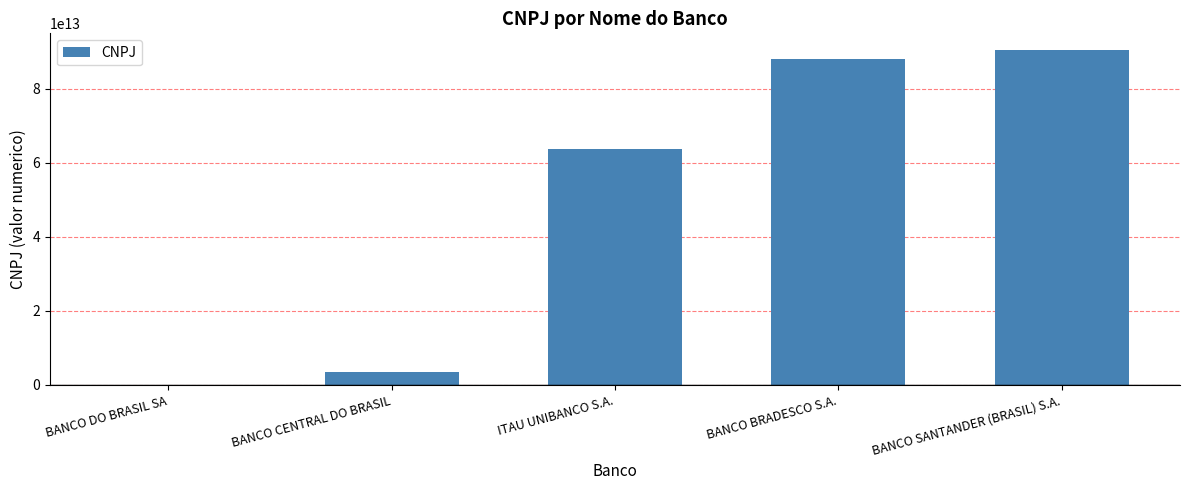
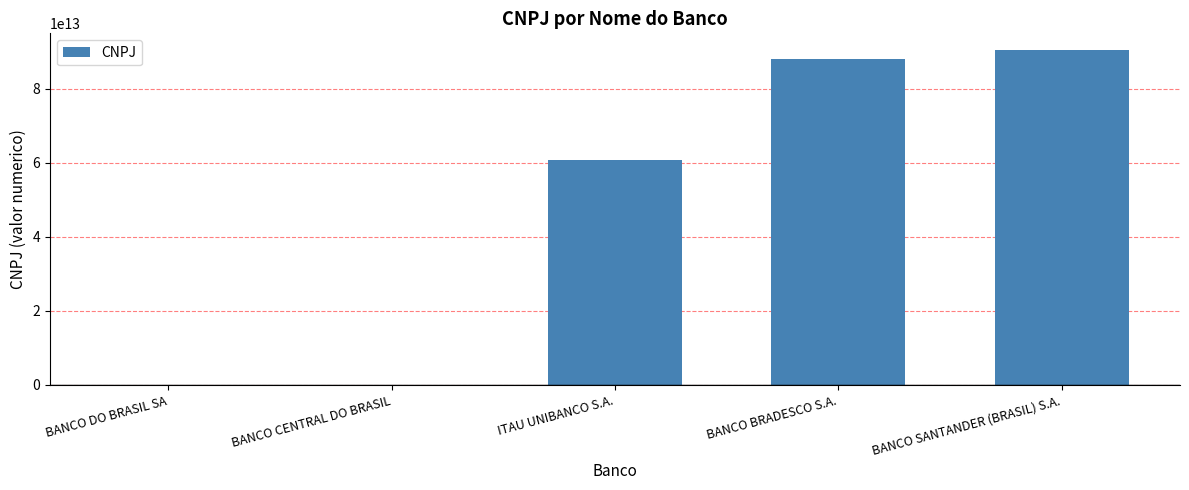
  {
-   "BANCO CENTRAL DO BRASIL": 3000000000000,
-   "ITAU UNIBANCO S.A.": 64000000000000,
+   "BANCO CENTRAL DO BRASIL": 0,
+   "ITAU UNIBANCO S.A.": 61000000000000,
    "BANCO BRADESCO S.A.": 88000000000000,
    "BANCO SANTANDER (BRASIL) S.A.": 90000000000000
  }
